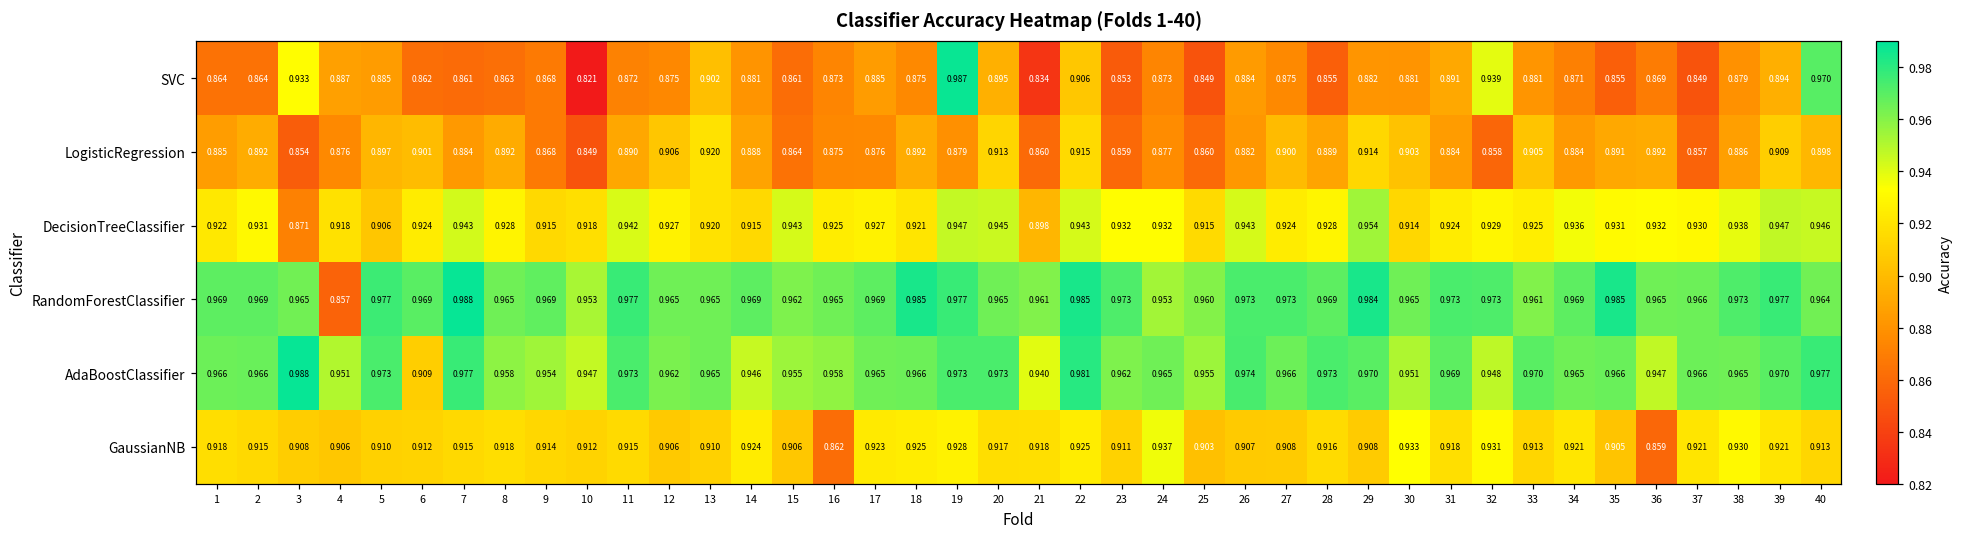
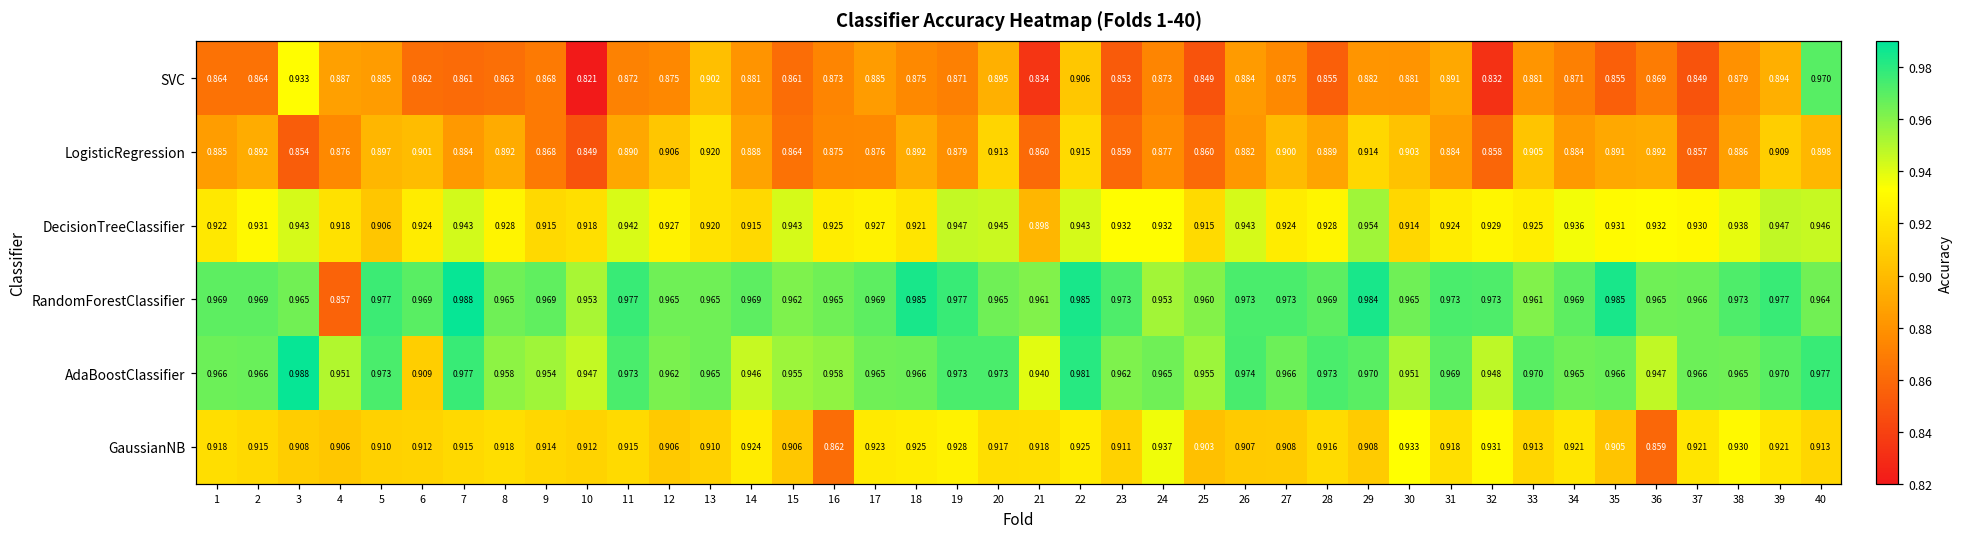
  {
    "SVC": {
      "1": 0.864,
      "2": 0.864,
      "3": 0.933,
      "4": 0.887,
      "5": 0.885,
      "6": 0.862,
      "7": 0.861,
      "8": 0.863,
      "9": 0.868,
      "10": 0.821,
      "11": 0.872,
      "12": 0.875,
      "13": 0.902,
      "14": 0.881,
      "15": 0.861,
      "16": 0.873,
      "17": 0.885,
      "18": 0.875,
-     "19": 0.987,
+     "19": 0.871,
      "20": 0.895,
      "21": 0.834,
      "22": 0.906,
      "23": 0.853,
      "24": 0.873,
      "25": 0.849,
      "26": 0.884,
      "27": 0.875,
      "28": 0.855,
      "29": 0.882,
      "30": 0.881,
      "31": 0.891,
-     "32": 0.939,
+     "32": 0.832,
      "33": 0.881,
      "34": 0.871,
      "35": 0.855,
      "36": 0.869,
      "37": 0.849,
      "38": 0.879,
      "39": 0.894,
      "40": 0.970
    },
    "DecisionTreeClassifier": {
      "1": 0.922,
      "2": 0.931,
-     "3": 0.871,
+     "3": 0.943,
      "4": 0.918,
      "5": 0.906,
      "6": 0.924,
      "7": 0.943,
      "8": 0.928,
      "9": 0.915,
      "10": 0.918,
      "11": 0.942,
      "12": 0.927,
      "13": 0.920,
      "14": 0.915,
      "15": 0.943,
      "16": 0.925,
      "17": 0.927,
      "18": 0.921,
      "19": 0.947,
      "20": 0.945,
      "21": 0.898,
      "22": 0.943,
      "23": 0.932,
      "24": 0.932,
      "25": 0.915,
      "26": 0.943,
      "27": 0.924,
      "28": 0.928,
      "29": 0.954,
      "30": 0.914,
      "31": 0.924,
      "32": 0.929,
      "33": 0.925,
      "34": 0.936,
      "35": 0.931,
      "36": 0.932,
      "37": 0.930,
      "38": 0.938,
      "39": 0.947,
      "40": 0.946
    }
  }
